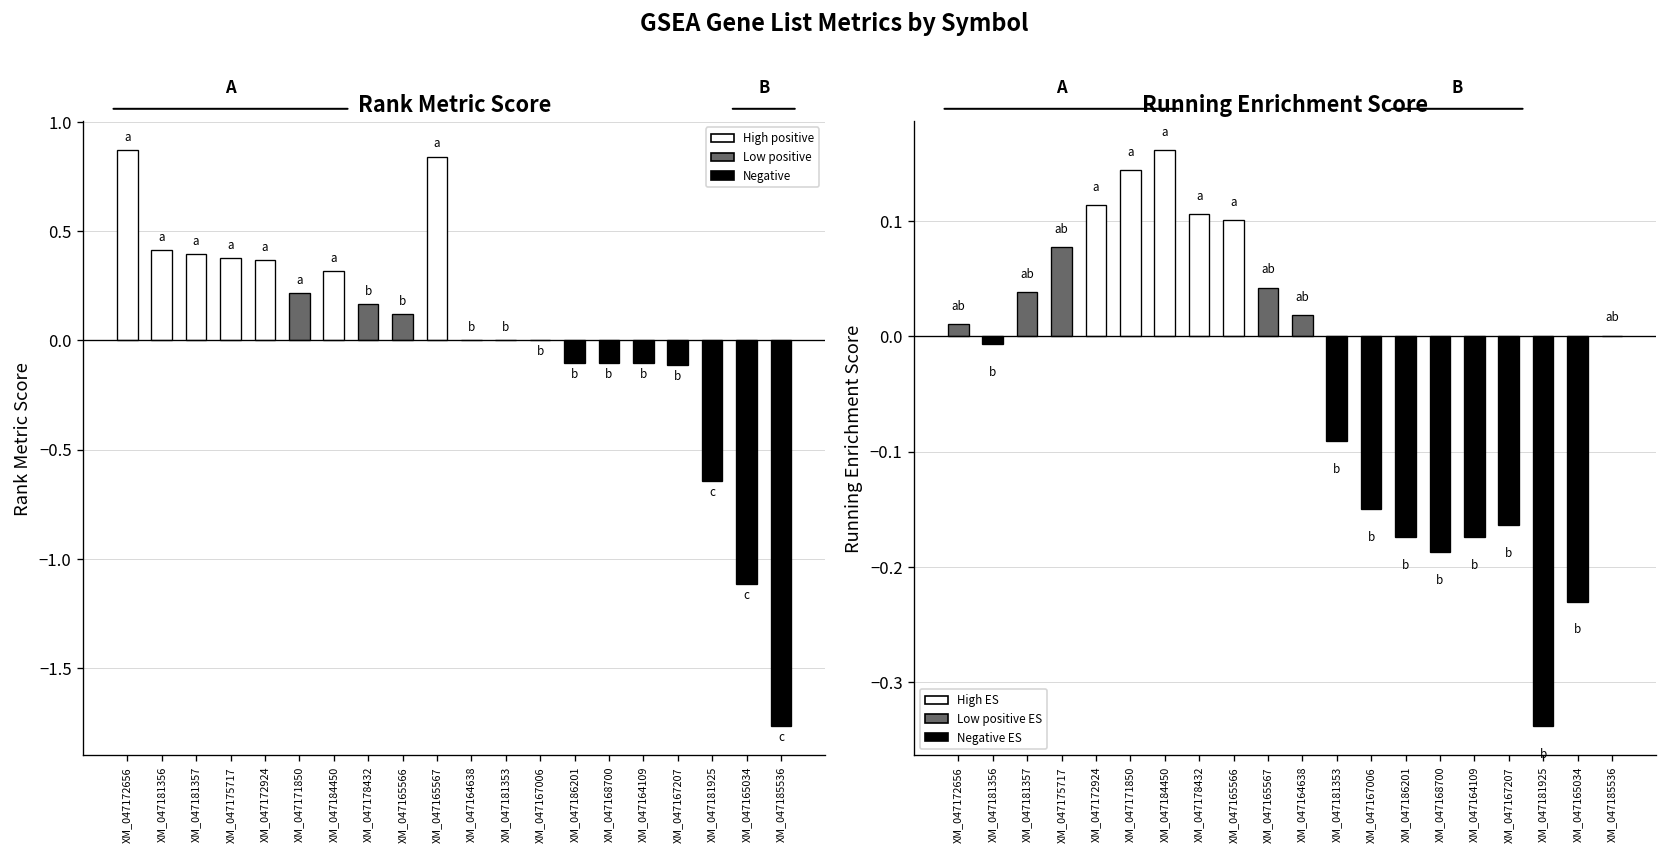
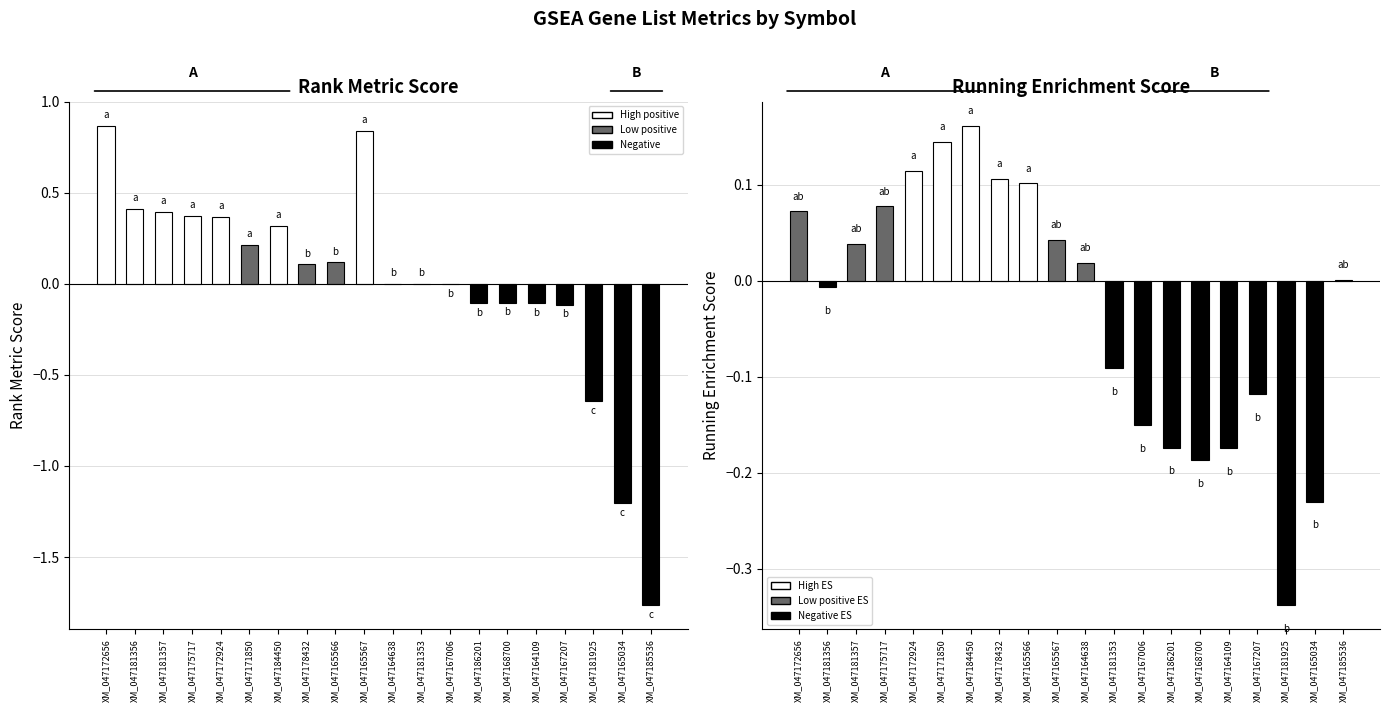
  {
    "Rank Metric Score": {
      "XM_047172656": 0.87,
      "XM_047181356": 0.41,
      "XM_047181357": 0.40,
      "XM_047175717": 0.38,
      "XM_047172924": 0.37,
      "XM_047171850": 0.21,
      "XM_047184450": 0.32,
-     "XM_047178432": 0.16,
+     "XM_047178432": 0.11,
      "XM_047165566": 0.12,
      "XM_047165567": 0.84,
      "XM_047164638": 0.00,
      "XM_047181353": 0.00,
      "XM_047186201": -0.11,
      "XM_047168700": -0.10,
      "XM_047164109": -0.11,
      "XM_047167207": -0.11,
      "XM_047181925": -0.64,
-     "XM_047165034": -1.12,
+     "XM_047165034": -1.20,
      "XM_047185536": -1.77
    },
    "Running Enrichment Score": {
-     "XM_047172656": 0.01,
+     "XM_047172656": 0.07,
      "XM_047181356": -0.01,
      "XM_047181357": 0.04,
      "XM_047175717": 0.08,
      "XM_047172924": 0.11,
      "XM_047171850": 0.14,
      "XM_047184450": 0.16,
      "XM_047178432": 0.11,
      "XM_047165566": 0.10,
      "XM_047165567": 0.04,
      "XM_047164638": 0.02,
      "XM_047181353": -0.09,
      "XM_047167006": -0.15,
      "XM_047186201": -0.17,
      "XM_047168700": -0.19,
      "XM_047164109": -0.17,
-     "XM_047167207": -0.16,
+     "XM_047167207": -0.12,
      "XM_047181925": -0.34,
      "XM_047165034": -0.23
    }
  }
